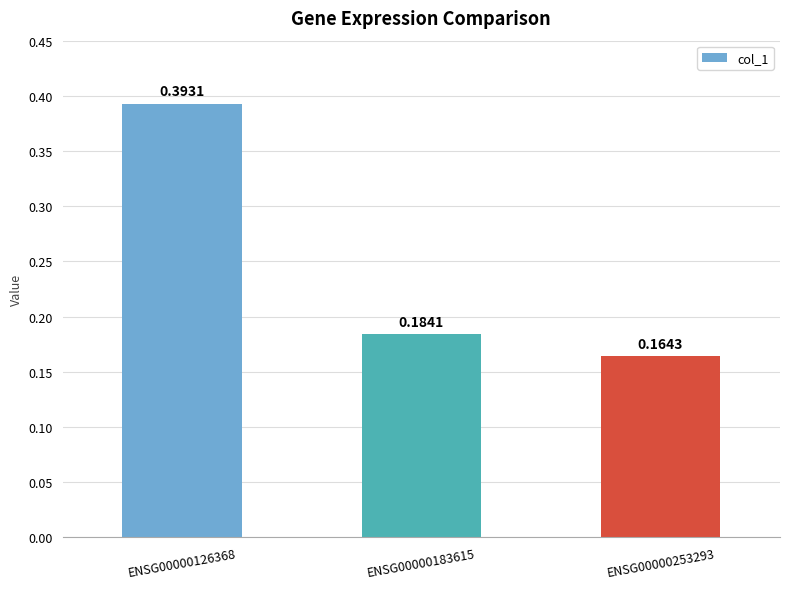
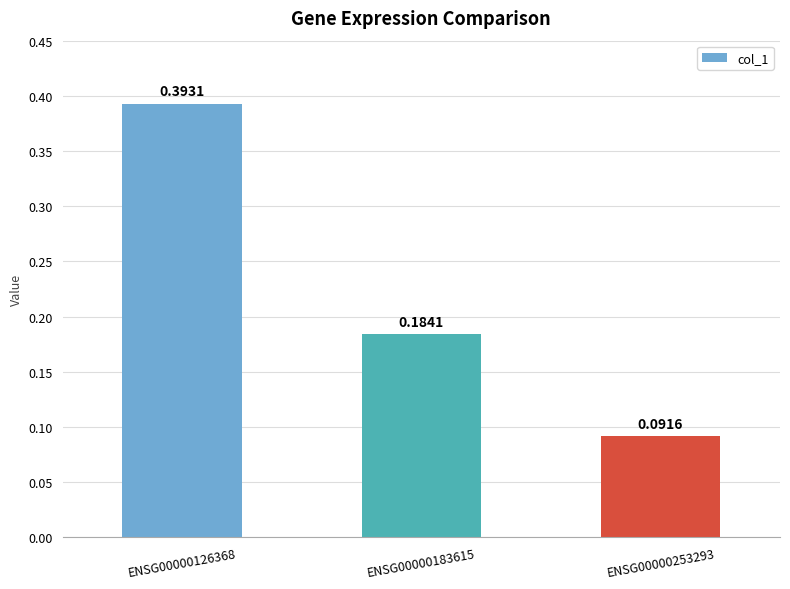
  {
    "ENSG00000126368": 0.3931,
    "ENSG00000183615": 0.1841,
-   "ENSG00000253293": 0.1643
+   "ENSG00000253293": 0.0916
  }
